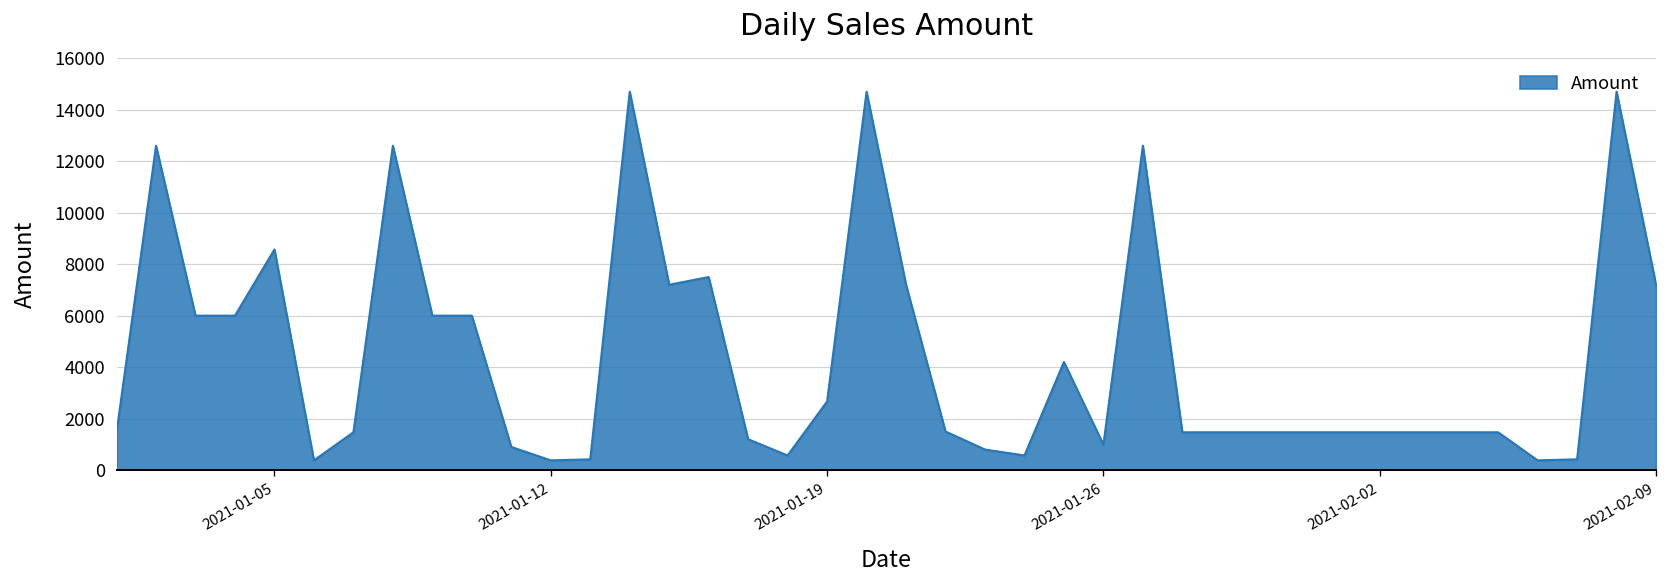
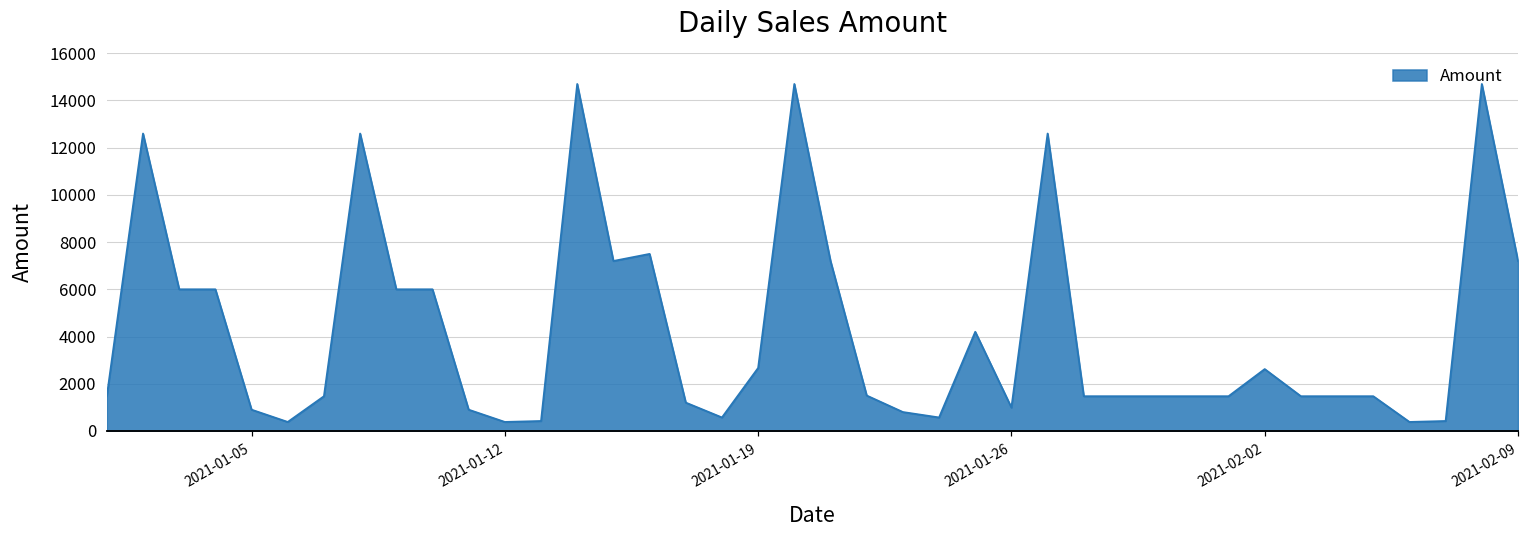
  {
-   "2021-01-05": 8600,
+   "2021-01-05": 900,
    "2021-01-12": 400,
    "2021-01-19": 2700,
    "2021-01-26": 1000,
-   "2021-02-02": 1500,
+   "2021-02-02": 2600,
    "2021-02-09": 7200
  }
